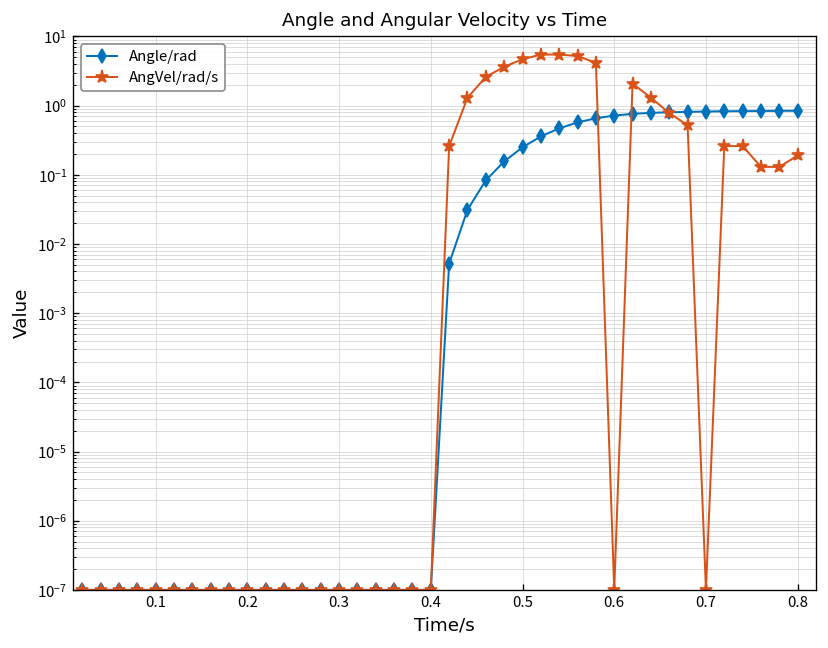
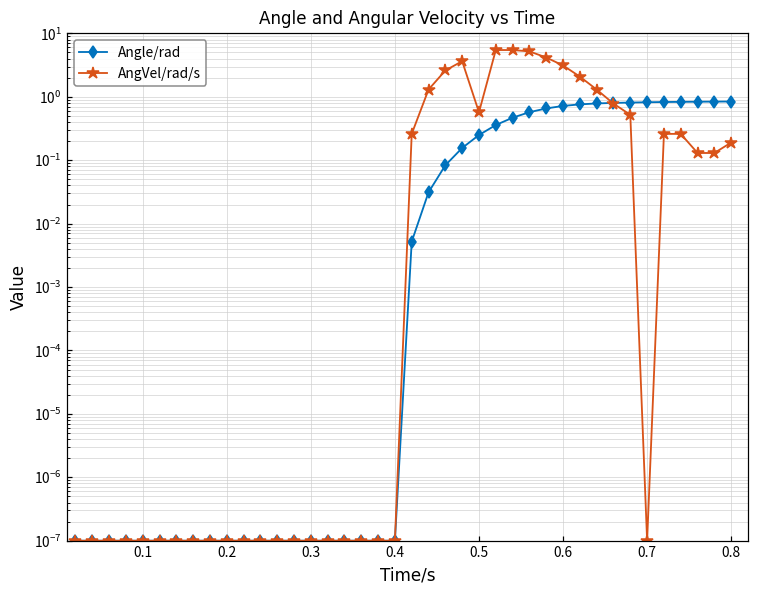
  {
    "Angle/rad": {
      "0.5": 0.25,
      "0.6": 0.7,
      "0.7": 0.8,
      "0.8": 0.8
    },
    "AngVel/rad/s": {
-     "0.5": 5,
-     "0.6": 0.00000010,
+     "0.5": 0.6,
+     "0.6": 3,
      "0.7": 0.00000010,
      "0.8": 0.19
    }
  }
